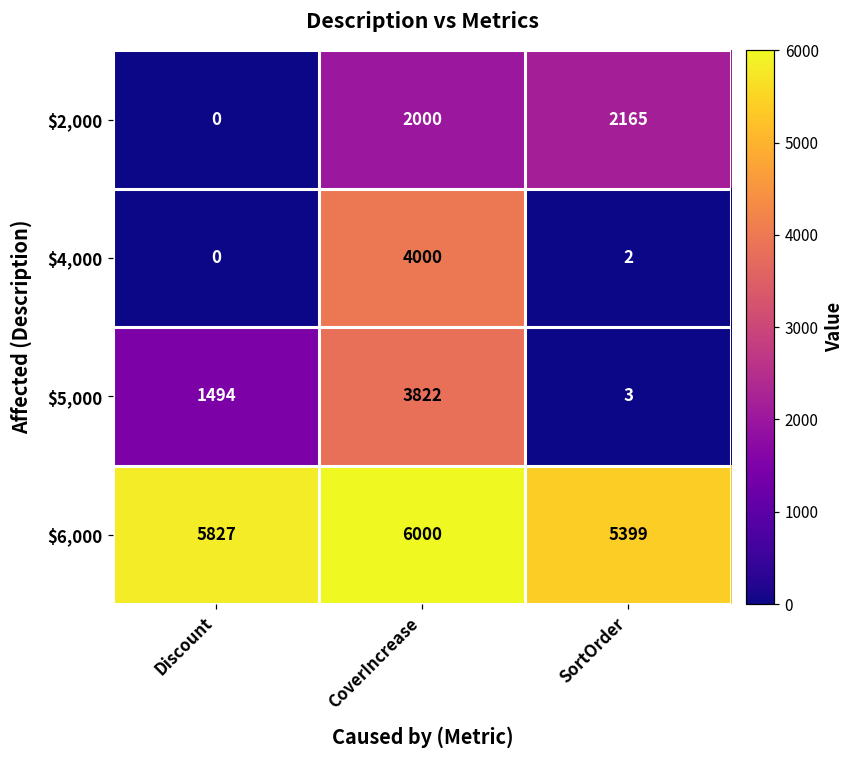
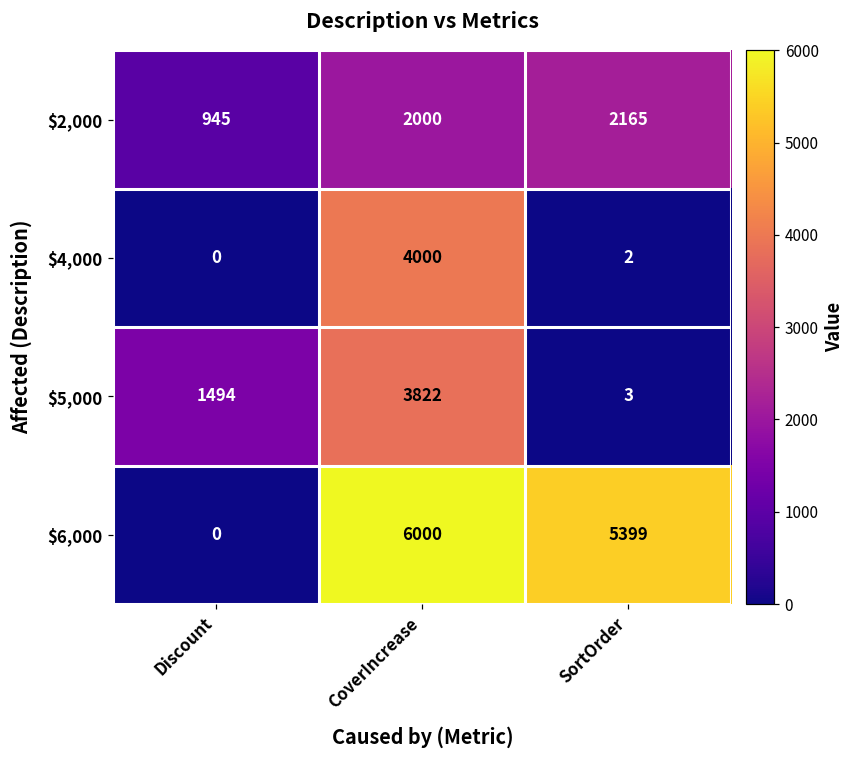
  {
    "$2,000": {
-     "Discount": 0,
+     "Discount": 945,
      "CoverIncrease": 2000,
      "SortOrder": 2165
    },
    "$4,000": {
      "Discount": 0,
      "CoverIncrease": 4000,
      "SortOrder": 2
    },
    "$5,000": {
      "Discount": 1494,
      "CoverIncrease": 3822,
      "SortOrder": 3
    },
    "$6,000": {
-     "Discount": 5827,
+     "Discount": 0,
      "CoverIncrease": 6000,
      "SortOrder": 5399
    }
  }
